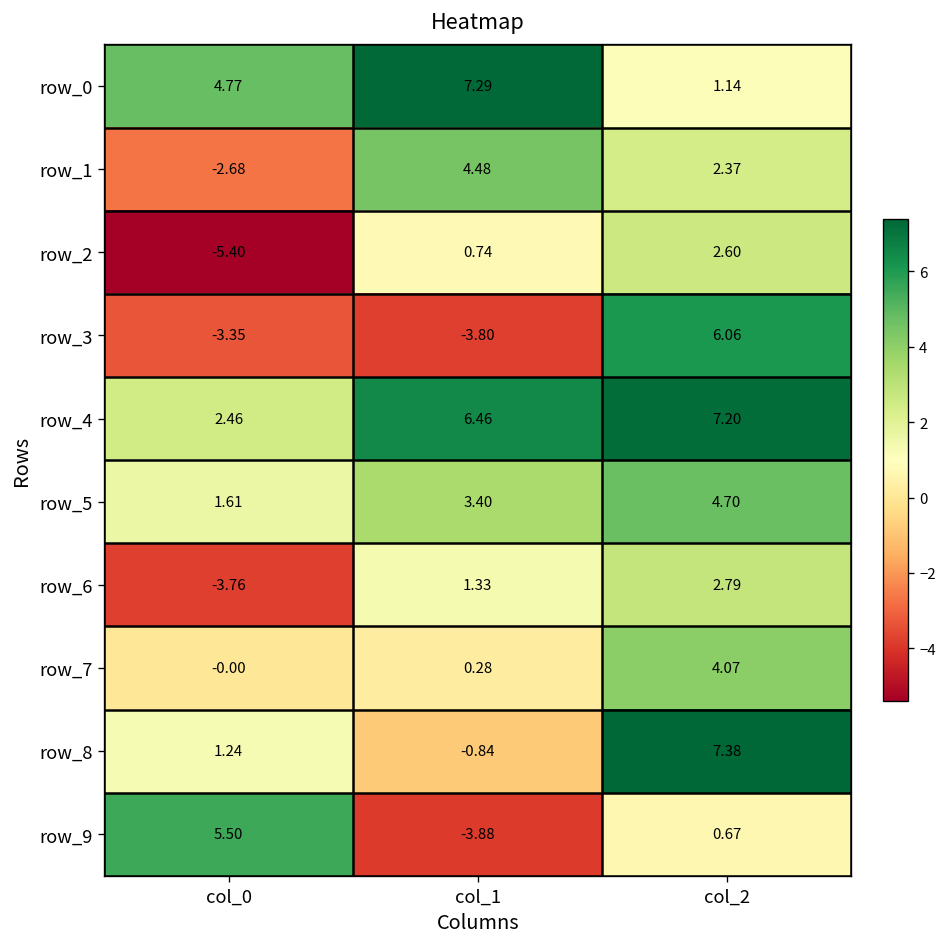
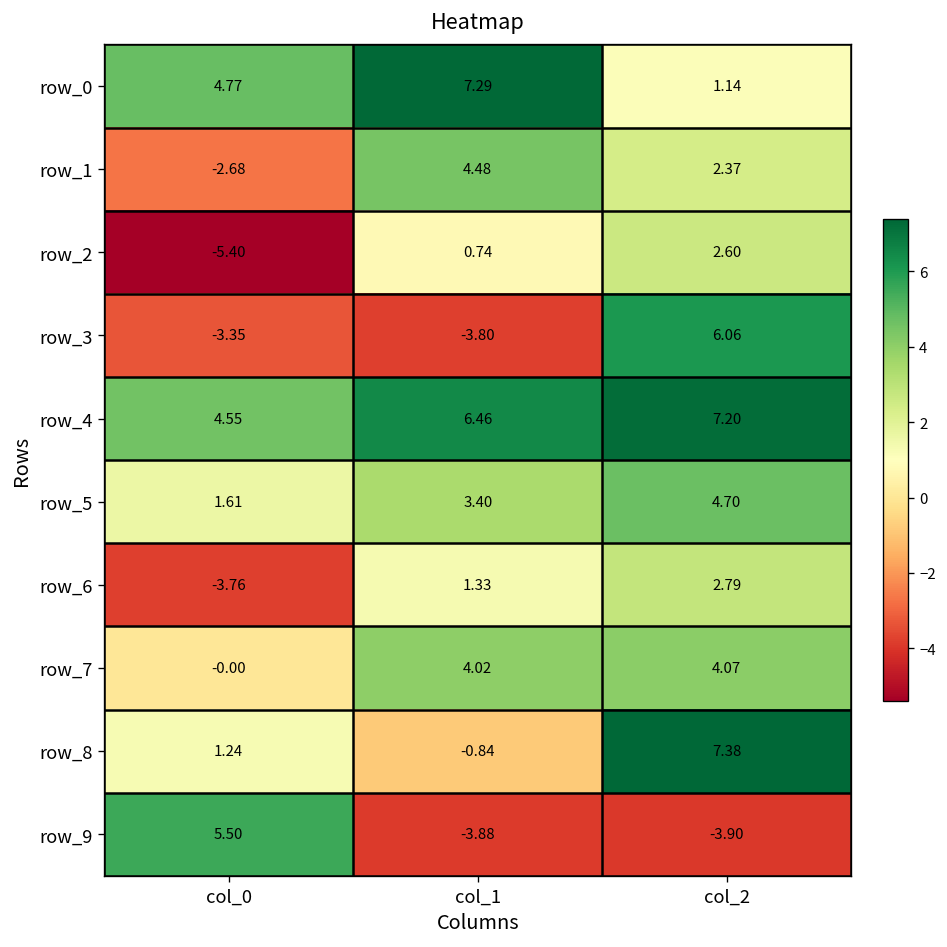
  {
    "row_0": {
      "col_0": 4.77,
      "col_1": 7.29,
      "col_2": 1.14
    },
    "row_1": {
      "col_0": -2.68,
      "col_1": 4.48,
      "col_2": 2.37
    },
    "row_2": {
      "col_0": -5.40,
      "col_1": 0.74,
      "col_2": 2.60
    },
    "row_3": {
      "col_0": -3.35,
      "col_1": -3.80,
      "col_2": 6.06
    },
    "row_4": {
-     "col_0": 2.46,
+     "col_0": 4.55,
      "col_1": 6.46,
      "col_2": 7.20
    },
    "row_5": {
      "col_0": 1.61,
      "col_1": 3.40,
      "col_2": 4.70
    },
    "row_6": {
      "col_0": -3.76,
      "col_1": 1.33,
      "col_2": 2.79
    },
    "row_7": {
      "col_0": -0.00,
-     "col_1": 0.28,
+     "col_1": 4.02,
      "col_2": 4.07
    },
    "row_8": {
      "col_0": 1.24,
      "col_1": -0.84,
      "col_2": 7.38
    },
    "row_9": {
      "col_0": 5.50,
      "col_1": -3.88,
-     "col_2": 0.67
+     "col_2": -3.90
    }
  }
